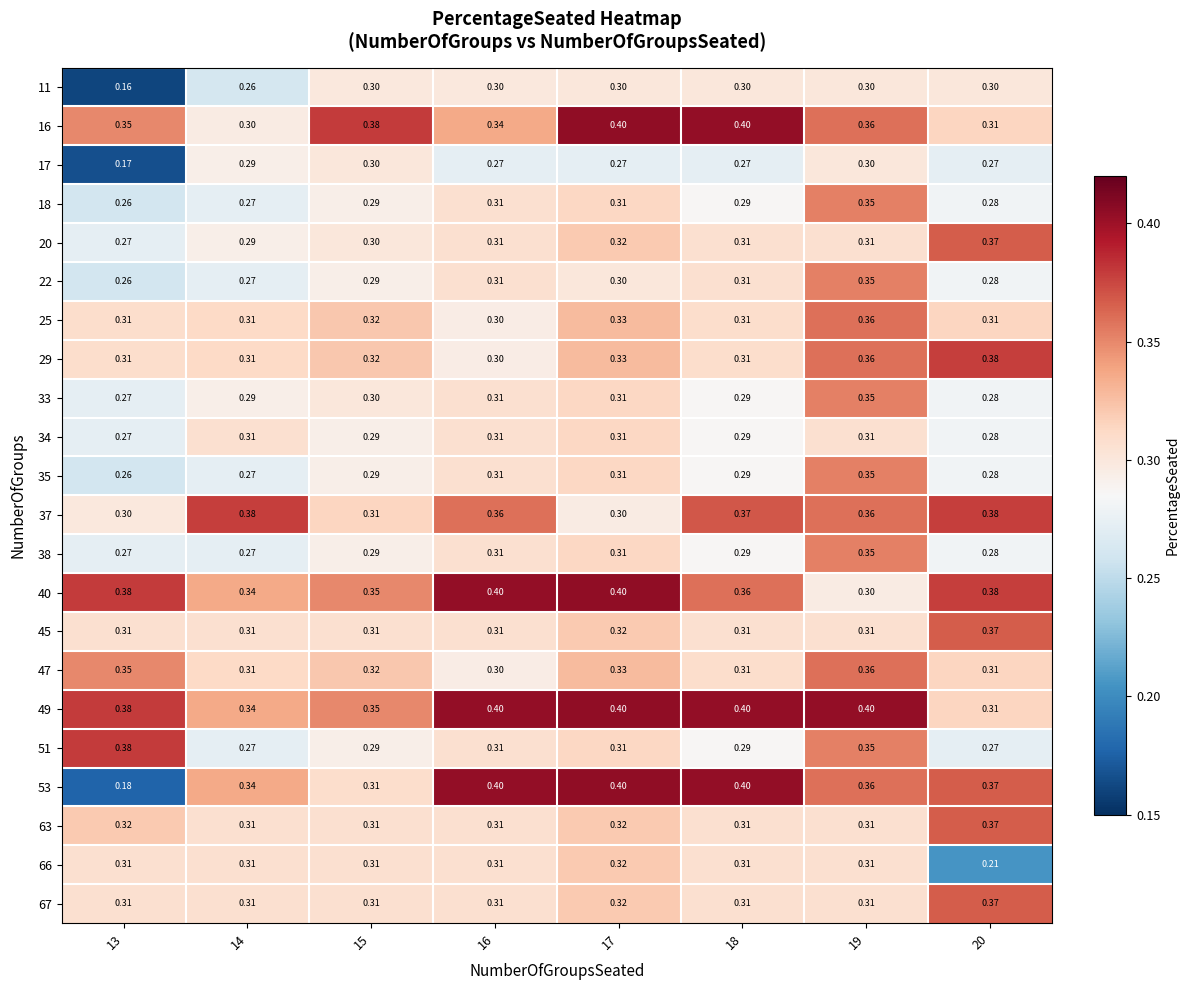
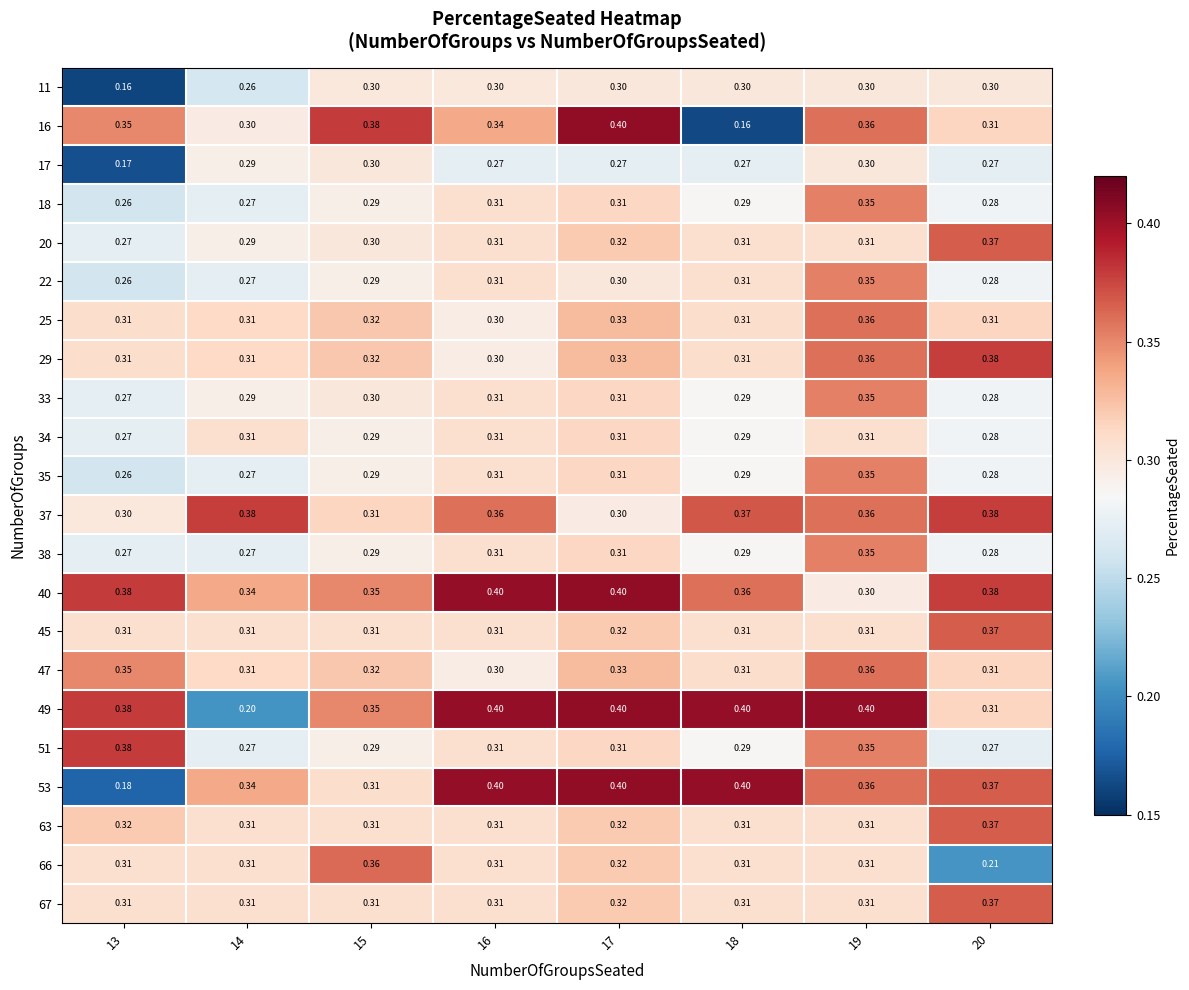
  {
    "11": {
      "13": 0.16,
      "14": 0.26,
      "15": 0.30,
      "16": 0.30,
      "17": 0.30,
      "18": 0.30,
      "19": 0.30,
      "20": 0.30
    },
    "16": {
      "13": 0.35,
      "14": 0.30,
      "15": 0.38,
      "16": 0.34,
      "17": 0.40,
-     "18": 0.40,
+     "18": 0.16,
      "19": 0.36,
      "20": 0.31
    },
    "17": {
      "13": 0.17,
      "14": 0.29,
      "15": 0.30,
      "16": 0.27,
      "17": 0.27,
      "18": 0.27,
      "19": 0.30,
      "20": 0.27
    },
    "18": {
      "13": 0.26,
      "14": 0.27,
      "15": 0.29,
      "16": 0.31,
      "17": 0.31,
      "18": 0.29,
      "19": 0.35,
      "20": 0.28
    },
    "20": {
      "13": 0.27,
      "14": 0.29,
      "15": 0.30,
      "16": 0.31,
      "17": 0.32,
      "18": 0.31,
      "19": 0.31,
      "20": 0.37
    },
    "22": {
      "13": 0.26,
      "14": 0.27,
      "15": 0.29,
      "16": 0.31,
      "17": 0.30,
      "18": 0.31,
      "19": 0.35,
      "20": 0.28
    },
    "25": {
      "13": 0.31,
      "14": 0.31,
      "15": 0.32,
      "16": 0.30,
      "17": 0.33,
      "18": 0.31,
      "19": 0.36,
      "20": 0.31
    },
    "29": {
      "13": 0.31,
      "14": 0.31,
      "15": 0.32,
      "16": 0.30,
      "17": 0.33,
      "18": 0.31,
      "19": 0.36,
      "20": 0.38
    },
    "33": {
      "13": 0.27,
      "14": 0.29,
      "15": 0.30,
      "16": 0.31,
      "17": 0.31,
      "18": 0.29,
      "19": 0.35,
      "20": 0.28
    },
    "34": {
      "13": 0.27,
      "14": 0.31,
      "15": 0.29,
      "16": 0.31,
      "17": 0.31,
      "18": 0.29,
      "19": 0.31,
      "20": 0.28
    },
    "35": {
      "13": 0.26,
      "14": 0.27,
      "15": 0.29,
      "16": 0.31,
      "17": 0.31,
      "18": 0.29,
      "19": 0.35,
      "20": 0.28
    },
    "37": {
      "13": 0.30,
      "14": 0.38,
      "15": 0.31,
      "16": 0.36,
      "17": 0.30,
      "18": 0.37,
      "19": 0.36,
      "20": 0.38
    },
    "38": {
      "13": 0.27,
      "14": 0.27,
      "15": 0.29,
      "16": 0.31,
      "17": 0.31,
      "18": 0.29,
      "19": 0.35,
      "20": 0.28
    },
    "40": {
      "13": 0.38,
      "14": 0.34,
      "15": 0.35,
      "16": 0.40,
      "17": 0.40,
      "18": 0.36,
      "19": 0.30,
      "20": 0.38
    },
    "45": {
      "13": 0.31,
      "14": 0.31,
      "15": 0.31,
      "16": 0.31,
      "17": 0.32,
      "18": 0.31,
      "19": 0.31,
      "20": 0.37
    },
    "47": {
      "13": 0.35,
      "14": 0.31,
      "15": 0.32,
      "16": 0.30,
      "17": 0.33,
      "18": 0.31,
      "19": 0.36,
      "20": 0.31
    },
    "49": {
      "13": 0.38,
-     "14": 0.34,
+     "14": 0.20,
      "15": 0.35,
      "16": 0.40,
      "17": 0.40,
      "18": 0.40,
      "19": 0.40,
      "20": 0.31
    },
    "51": {
      "13": 0.38,
      "14": 0.27,
      "15": 0.29,
      "16": 0.31,
      "17": 0.31,
      "18": 0.29,
      "19": 0.35,
      "20": 0.27
    },
    "53": {
      "13": 0.18,
      "14": 0.34,
      "15": 0.31,
      "16": 0.40,
      "17": 0.40,
      "18": 0.40,
      "19": 0.36,
      "20": 0.37
    },
    "63": {
      "13": 0.32,
      "14": 0.31,
      "15": 0.31,
      "16": 0.31,
      "17": 0.32,
      "18": 0.31,
      "19": 0.31,
      "20": 0.37
    },
    "66": {
      "13": 0.31,
      "14": 0.31,
-     "15": 0.31,
+     "15": 0.36,
      "16": 0.31,
      "17": 0.32,
      "18": 0.31,
      "19": 0.31,
      "20": 0.21
    },
    "67": {
      "13": 0.31,
      "14": 0.31,
      "15": 0.31,
      "16": 0.31,
      "17": 0.32,
      "18": 0.31,
      "19": 0.31,
      "20": 0.37
    }
  }
